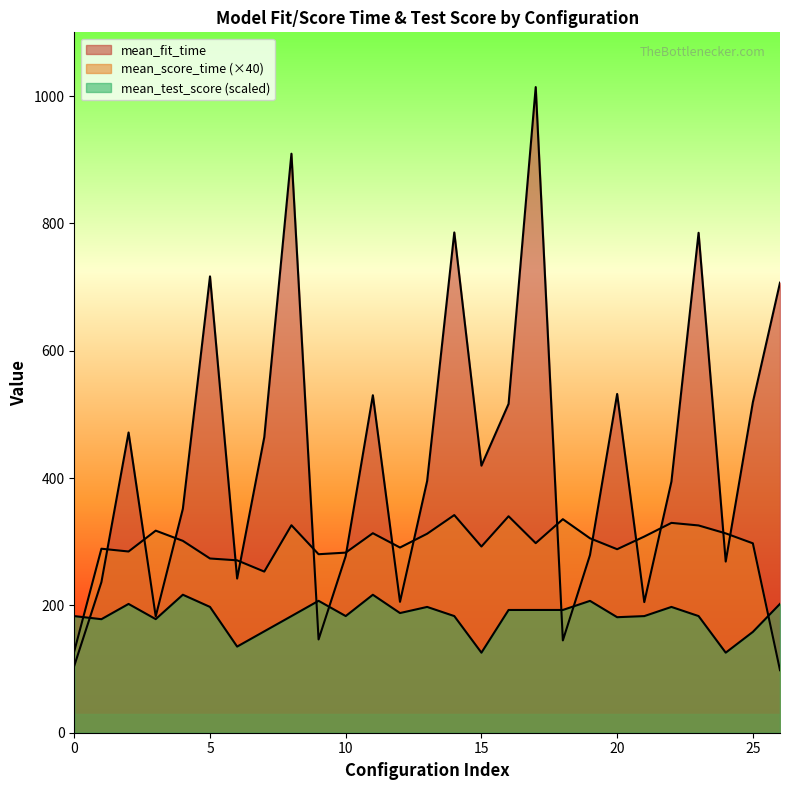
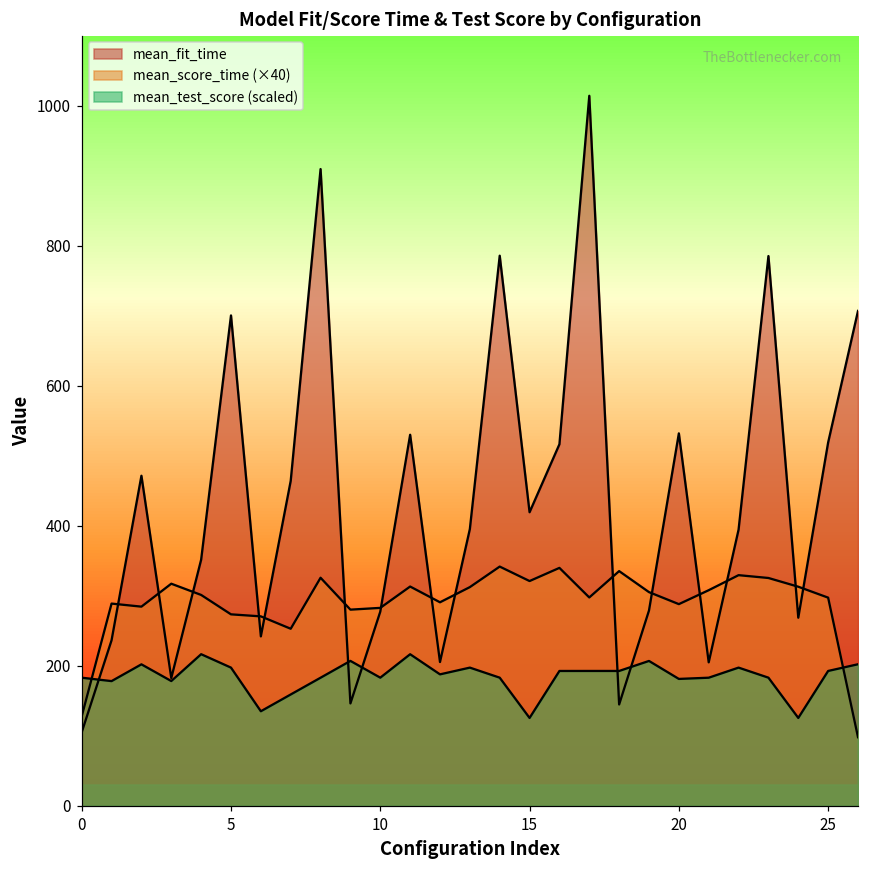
  {
    "mean_fit_time": {
      "0": 110,
-     "5": 720,
+     "5": 700,
      "10": 280,
      "15": 420,
      "20": 530,
      "25": 520
    },
    "mean_score_time (×40)": {
      "0": 130,
      "5": 270,
      "10": 280,
-     "15": 290,
+     "15": 320,
      "20": 290,
      "25": 300
    },
    "mean_test_score (scaled)": {
      "0": 180,
      "5": 200,
      "10": 180,
      "15": 130,
      "20": 180,
-     "25": 160
+     "25": 190
    }
  }
